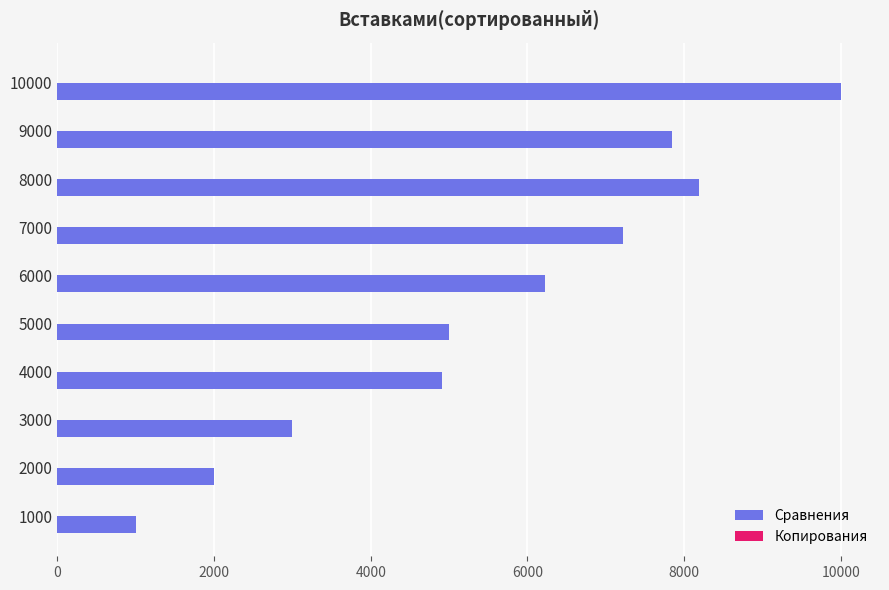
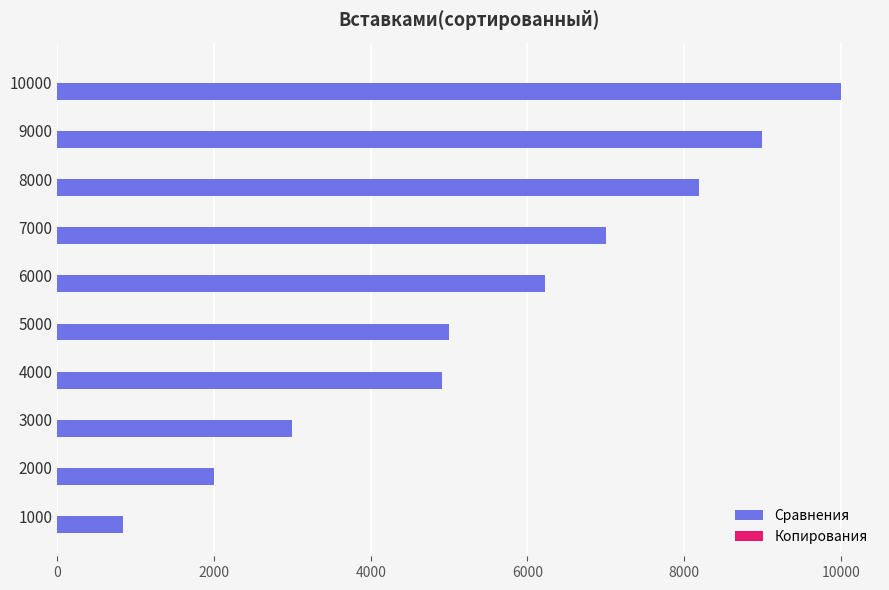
  {
    "Сравнения": {
      "10000": 10000,
-     "9000": 7800,
+     "9000": 9000,
      "8000": 8200,
-     "7000": 7200,
+     "7000": 7000,
      "6000": 6200,
      "5000": 5000,
      "4000": 4900,
      "3000": 3000,
      "2000": 2000,
-     "1000": 1000
+     "1000": 800
    },
    "Копирования": {
      "10000": 0,
      "9000": 0,
      "8000": 0,
      "7000": 0,
      "6000": 0,
      "5000": 0,
      "4000": 0,
      "3000": 0,
      "2000": 0,
      "1000": 0
    }
  }
